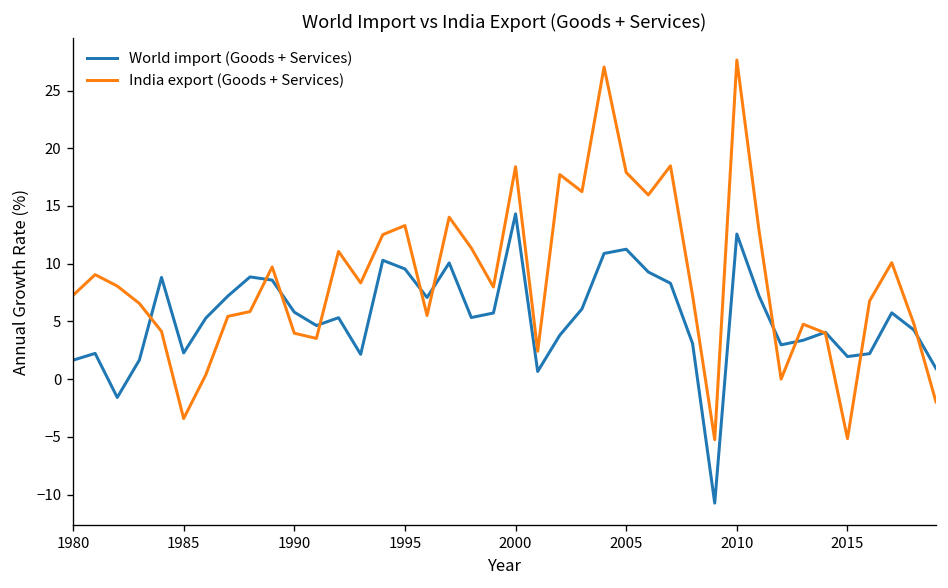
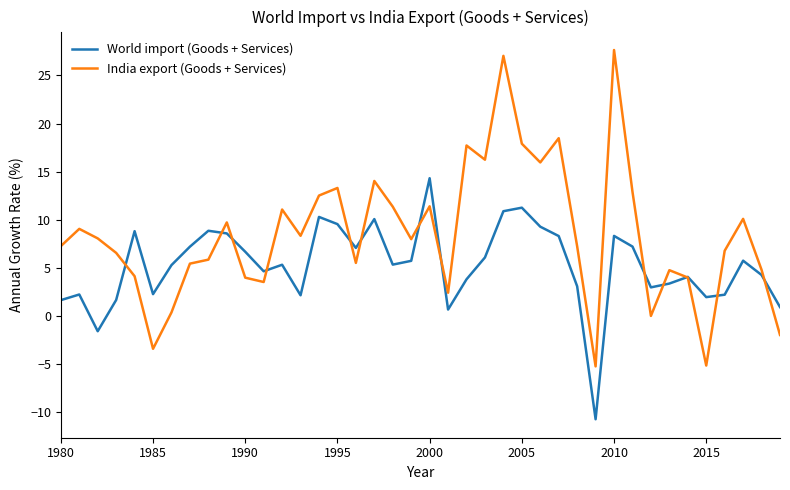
  {
    "World import (Goods + Services)": {
      "1980": 2,
      "1985": 2,
-     "1990": 6,
+     "1990": 7,
      "1995": 10,
      "2000": 14,
      "2005": 11,
-     "2010": 13,
+     "2010": 8,
      "2015": 2
    },
    "India export (Goods + Services)": {
      "1980": 7,
      "1985": -3,
      "1990": 4,
      "1995": 13,
-     "2000": 18,
+     "2000": 11,
      "2005": 18,
      "2010": 28,
      "2015": -5
    }
  }
